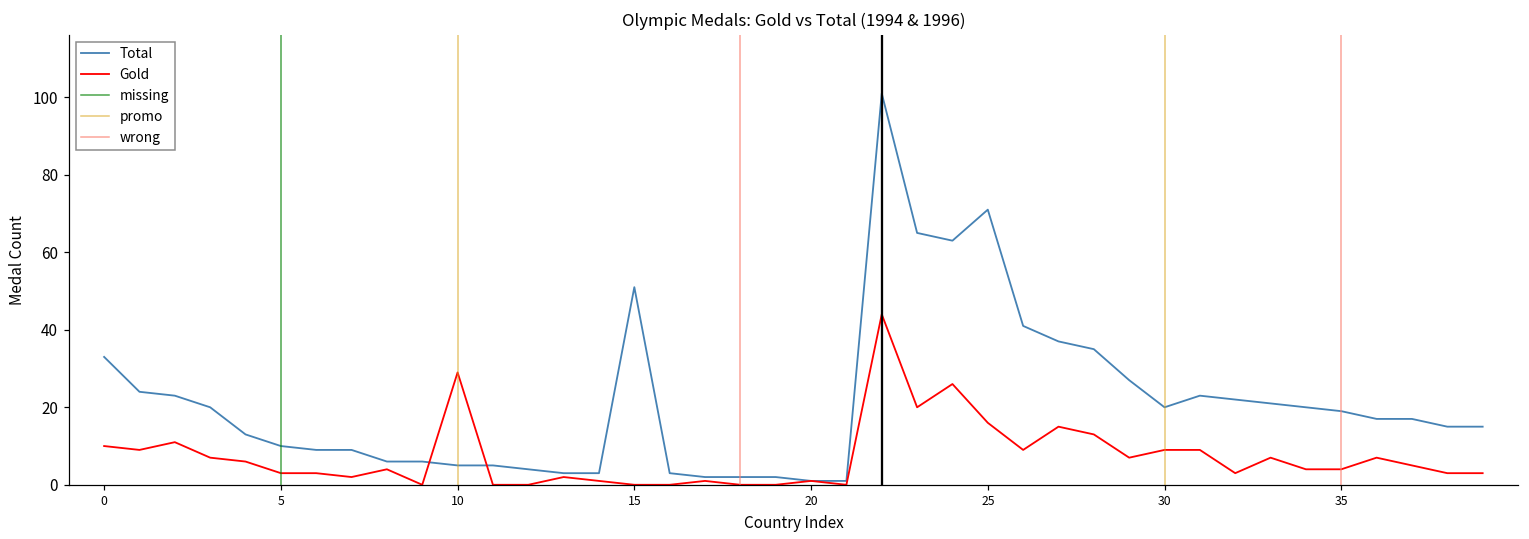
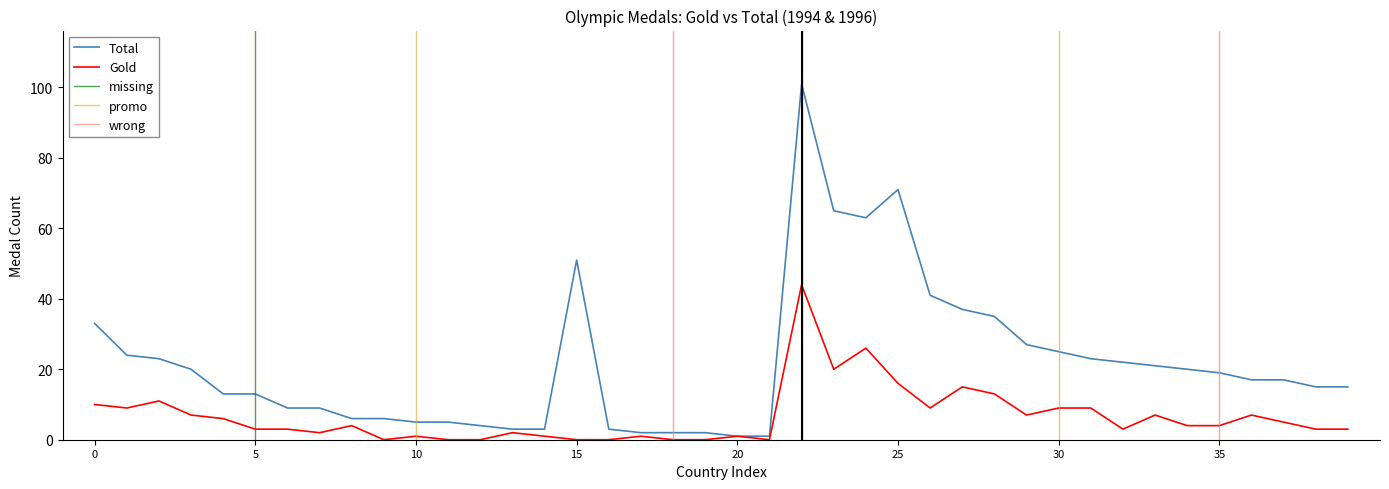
  {
    "Total": {
      "0": 33,
-     "5": 10,
+     "5": 13,
      "10": 5,
      "15": 51,
      "25": 71,
-     "30": 20,
+     "30": 25,
      "35": 19
    },
    "Gold": {
      "0": 10,
      "5": 3,
-     "10": 29,
+     "10": 1,
      "15": 0,
      "25": 16,
      "30": 9,
      "35": 4
    }
  }
